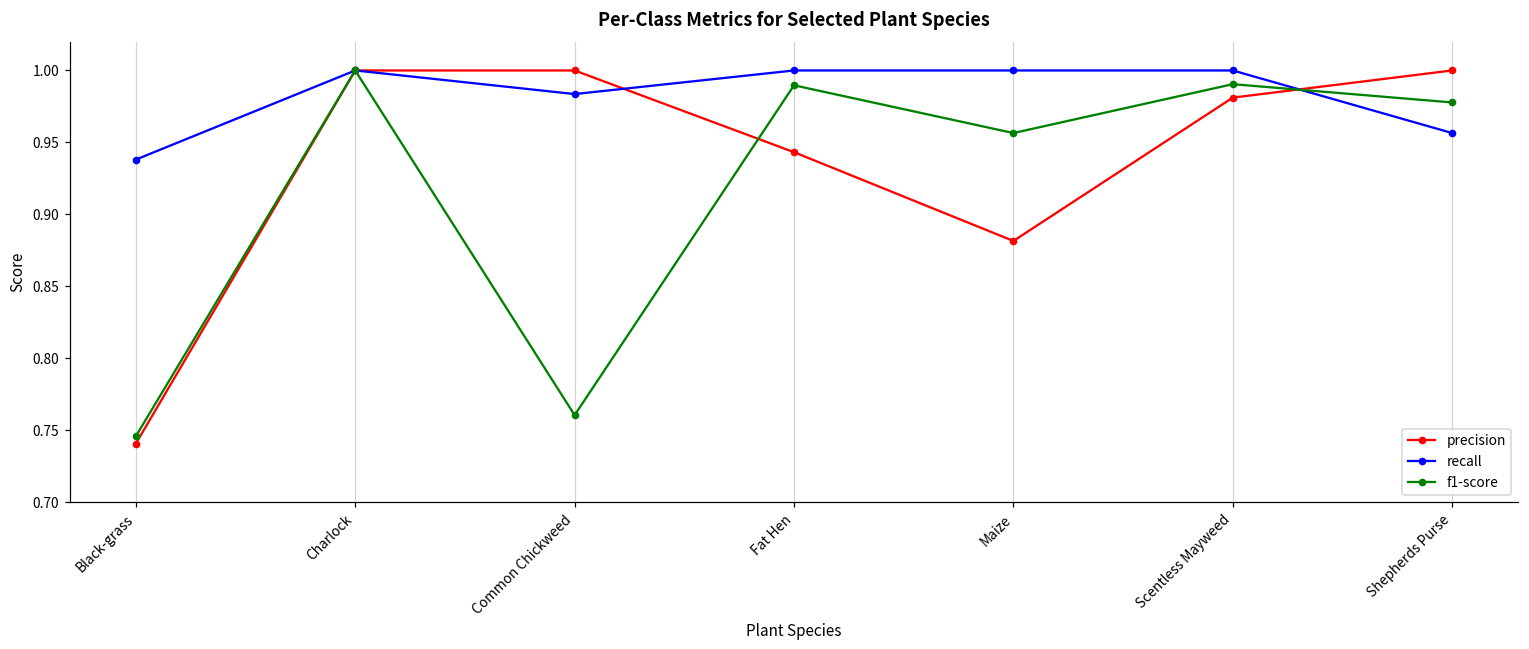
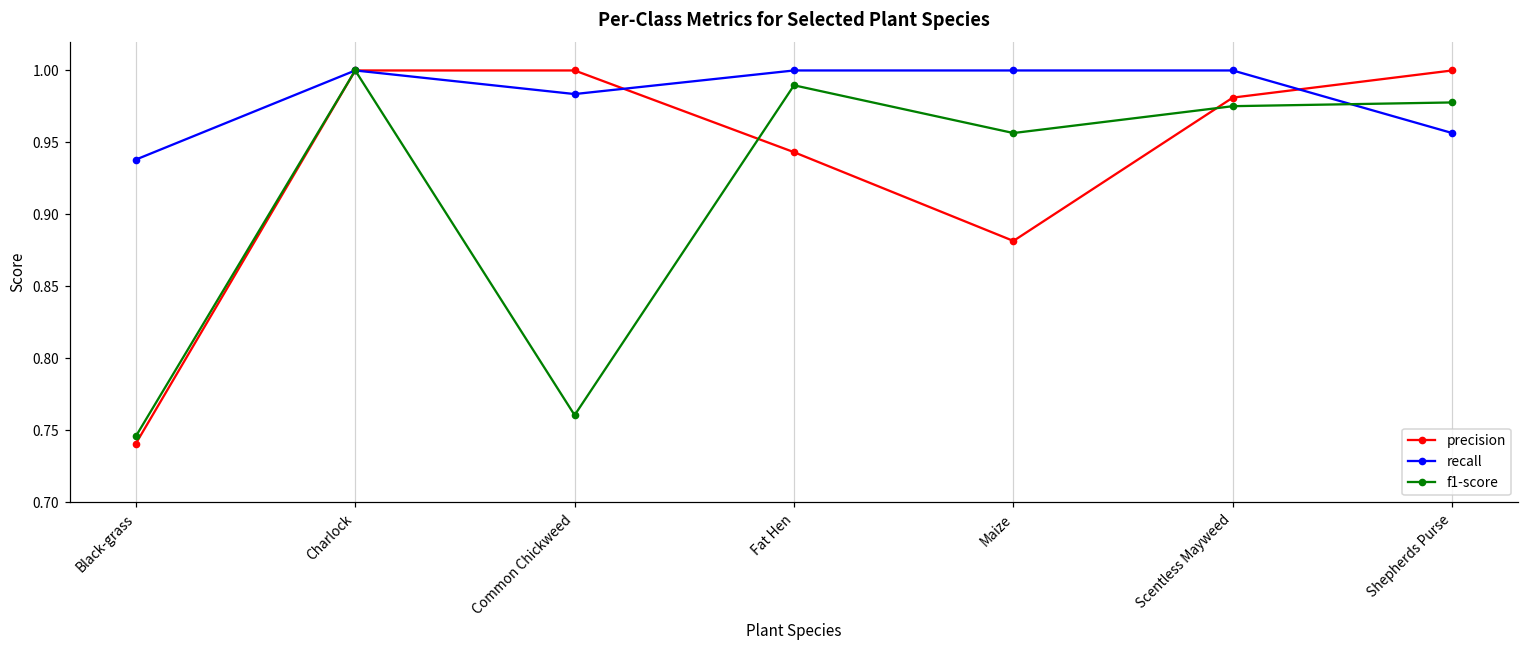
  {
    "precision": {
      "Black-grass": 0.741,
      "Common Chickweed": 1.000,
      "Fat Hen": 0.943,
      "Maize": 0.882,
      "Scentless Mayweed": 0.981,
      "Shepherds Purse": 1.000
    },
    "recall": {
      "Black-grass": 0.938,
      "Common Chickweed": 0.984,
      "Fat Hen": 1.000,
      "Maize": 1.000,
      "Scentless Mayweed": 1.000,
      "Shepherds Purse": 0.957
    },
    "f1-score": {
      "Black-grass": 0.746,
      "Common Chickweed": 0.761,
      "Fat Hen": 0.990,
      "Maize": 0.957,
-     "Scentless Mayweed": 0.990,
+     "Scentless Mayweed": 0.975,
      "Shepherds Purse": 0.978
    }
  }
